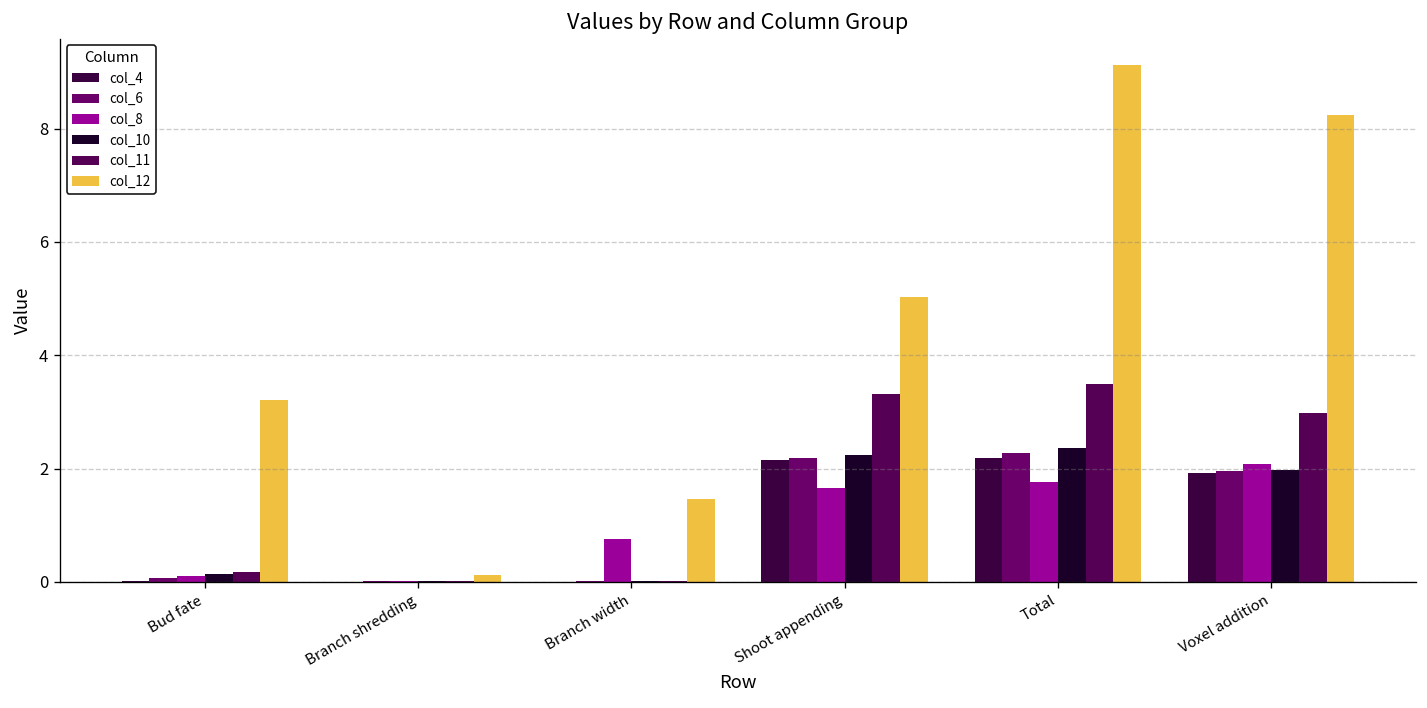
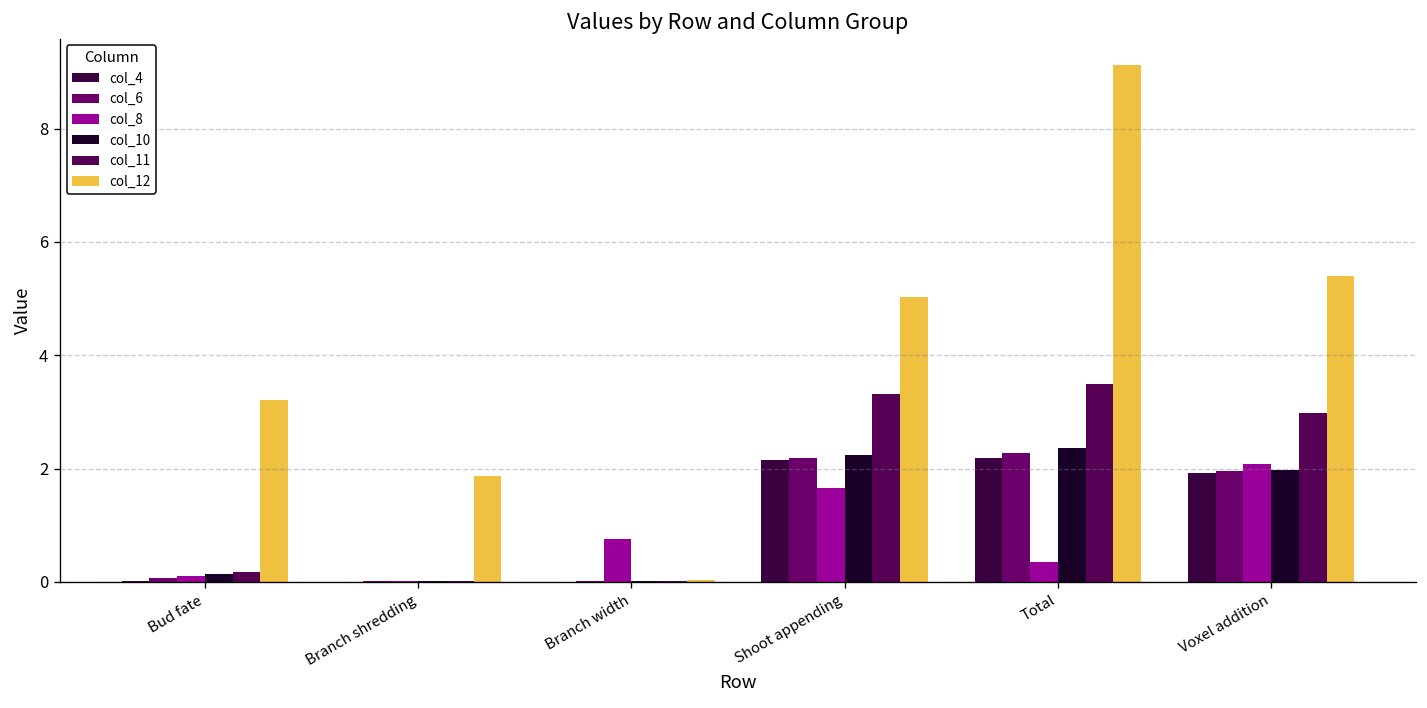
  {
    "col_8": {
      "Bud fate": 0.1,
      "Branch width": 0.8,
      "Shoot appending": 1.7,
-     "Total": 1.8,
+     "Total": 0.3,
      "Voxel addition": 2.1
    },
    "col_12": {
      "Bud fate": 3.2,
-     "Branch shredding": 0.1,
-     "Branch width": 1.5,
+     "Branch shredding": 1.9,
+     "Branch width": 0.0,
      "Shoot appending": 5.0,
      "Total": 9.1,
-     "Voxel addition": 8.2
+     "Voxel addition": 5.4
    }
  }
